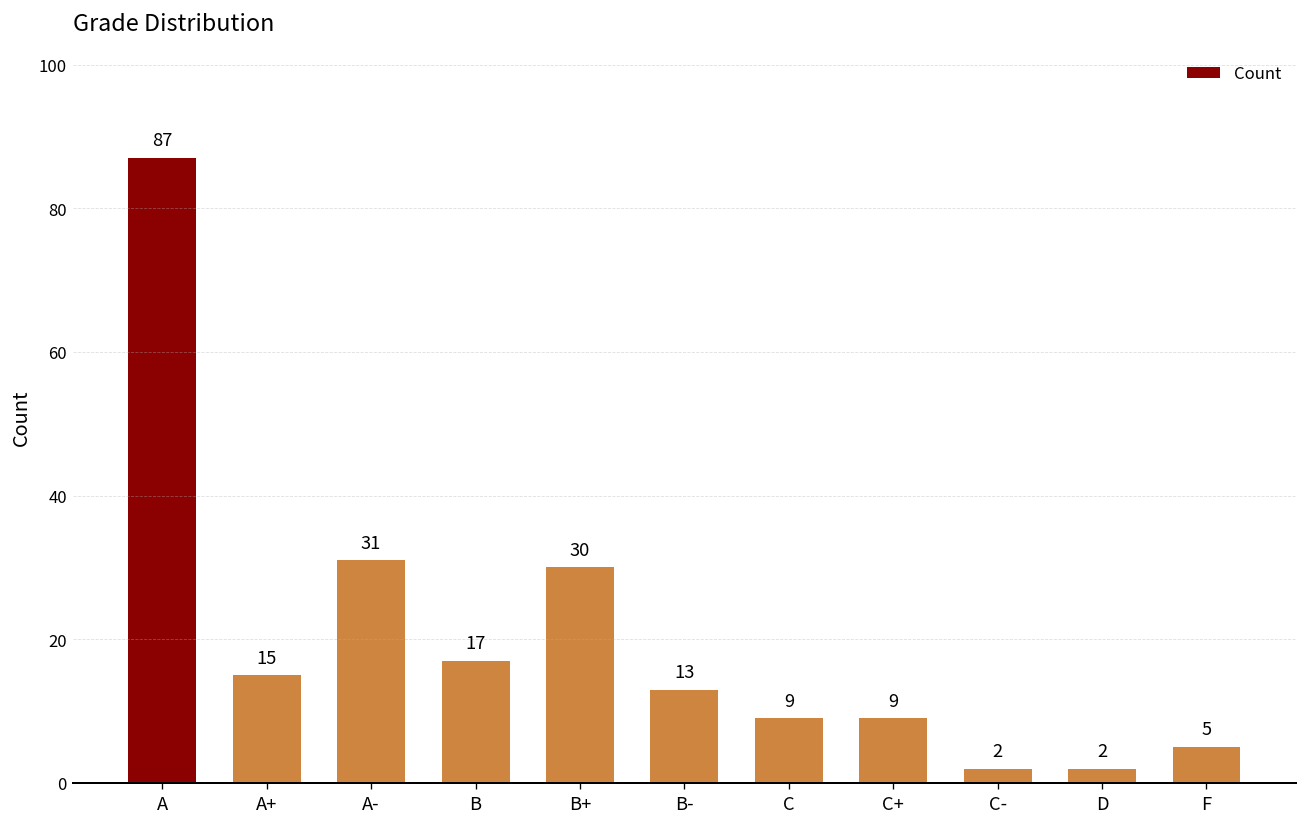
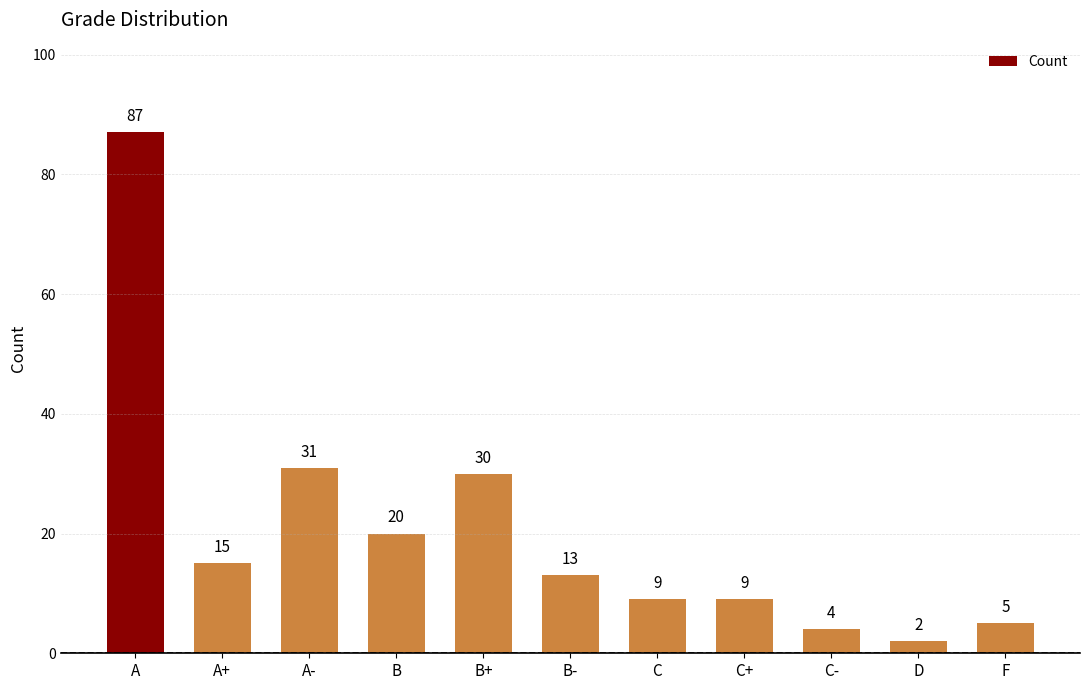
  {
    "A": 87,
    "A+": 15,
    "A-": 31,
-   "B": 17,
+   "B": 20,
    "B+": 30,
    "B-": 13,
    "C": 9,
    "C+": 9,
-   "C-": 2,
+   "C-": 4,
    "D": 2,
    "F": 5
  }
